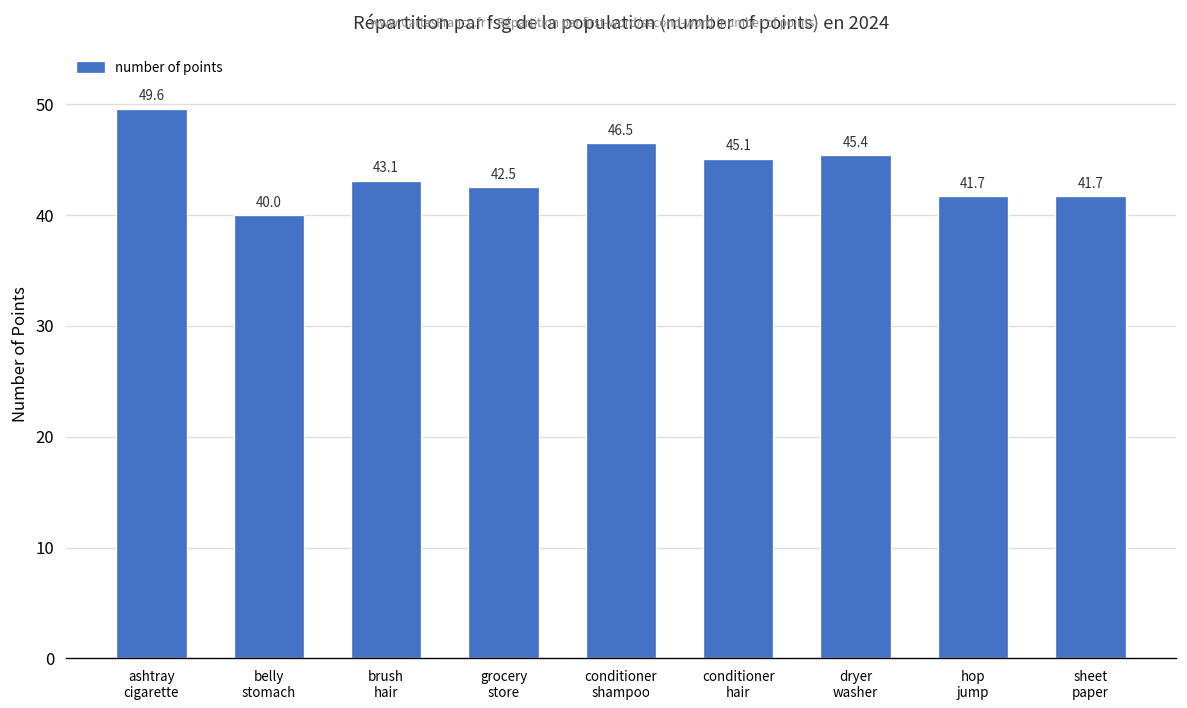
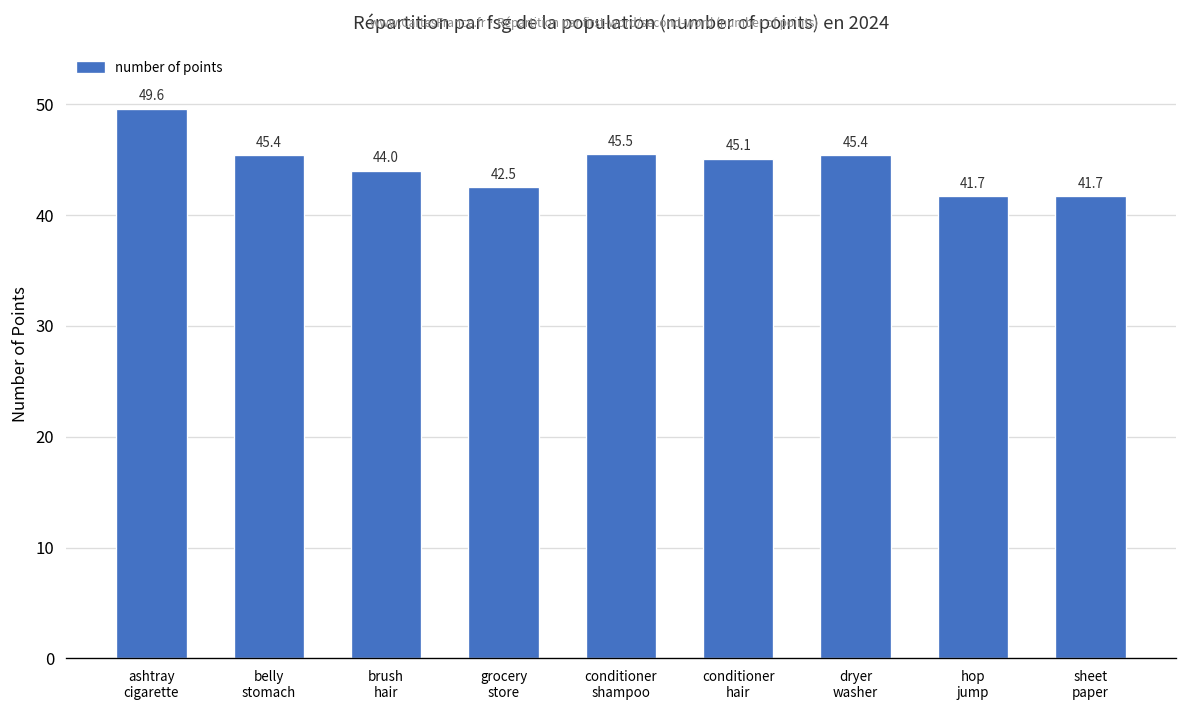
  {
    "ashtray cigarette": 49.6,
-   "belly stomach": 40.0,
-   "brush hair": 43.1,
+   "belly stomach": 45.4,
+   "brush hair": 44.0,
    "grocery store": 42.5,
-   "conditioner shampoo": 46.5,
+   "conditioner shampoo": 45.5,
    "conditioner hair": 45.1,
    "dryer washer": 45.4,
    "hop jump": 41.7,
    "sheet paper": 41.7
  }
